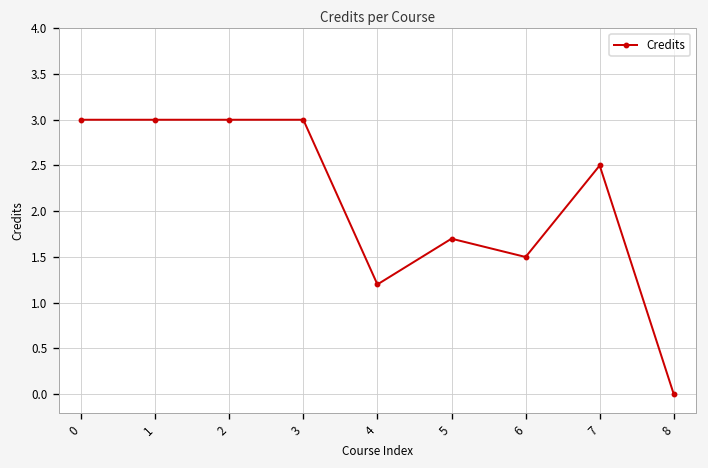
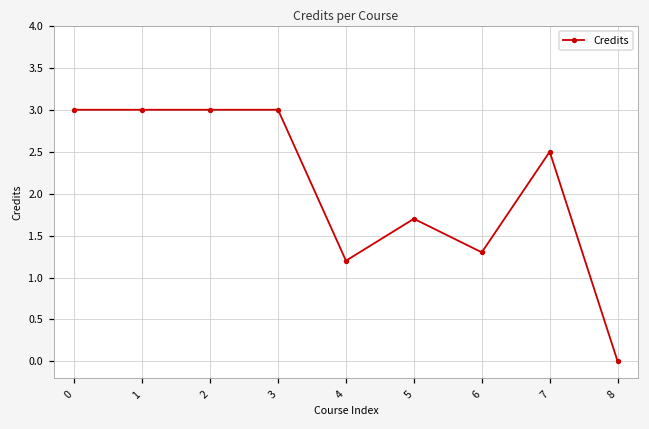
  {
    "0": 3.0,
    "1": 3.0,
    "2": 3.0,
    "3": 3.0,
    "4": 1.2,
    "5": 1.7,
-   "6": 1.5,
+   "6": 1.3,
    "7": 2.5,
    "8": 0.0
  }
